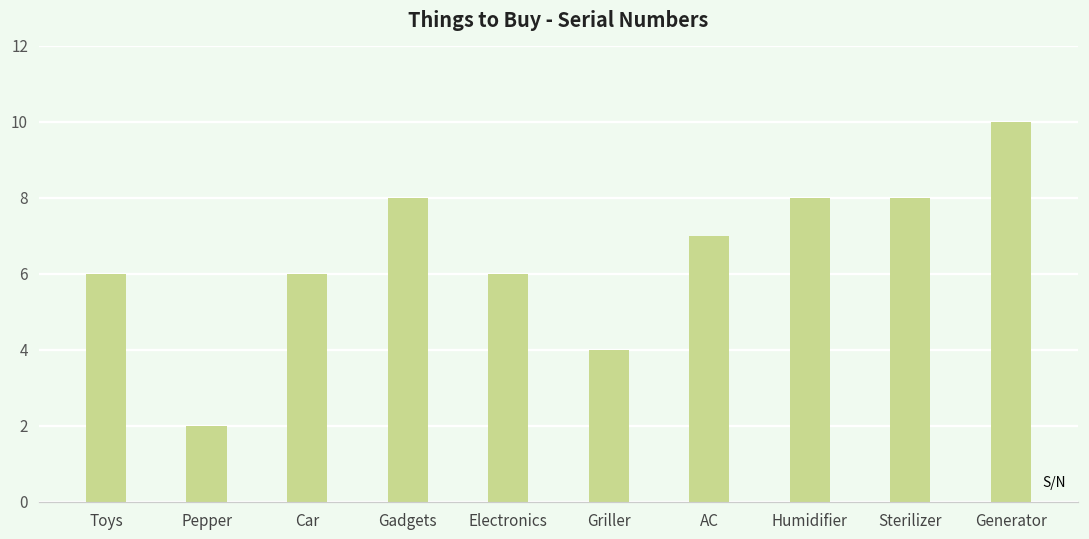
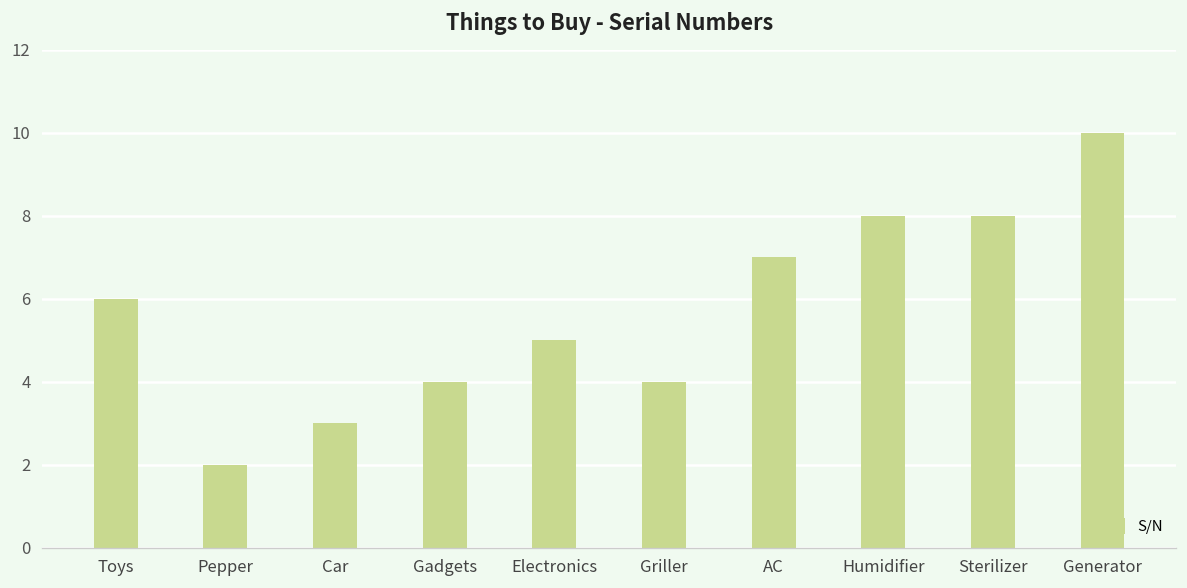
  {
    "Toys": 6,
    "Pepper": 2,
-   "Car": 6,
-   "Gadgets": 8,
-   "Electronics": 6,
+   "Car": 3,
+   "Gadgets": 4,
+   "Electronics": 5,
    "Griller": 4,
    "AC": 7,
    "Humidifier": 8,
    "Sterilizer": 8,
    "Generator": 10
  }
